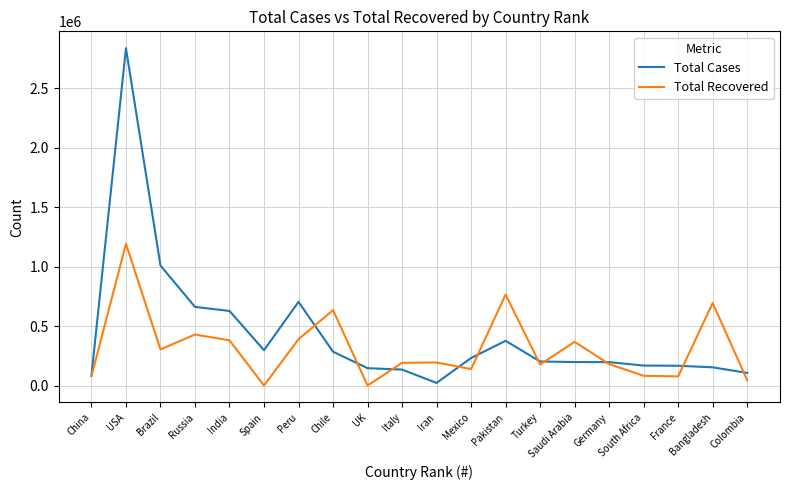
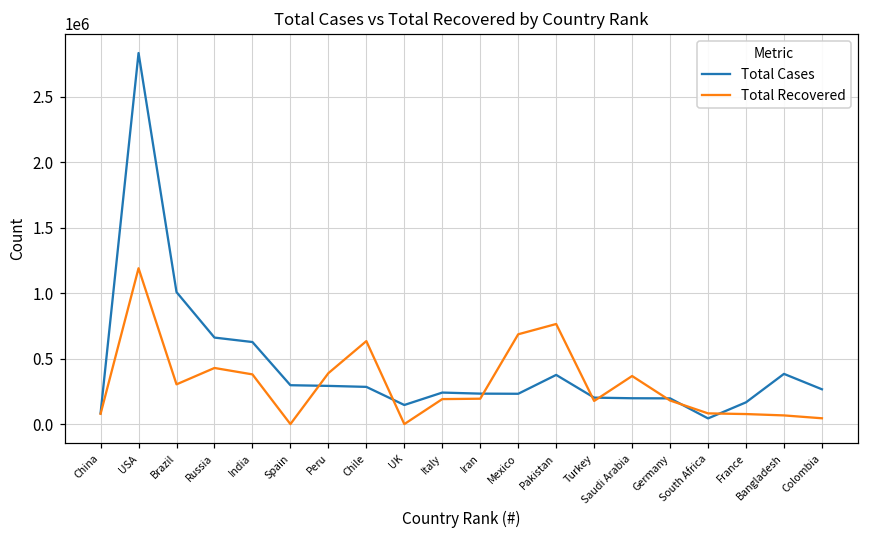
  {
    "Total Cases": {
      "USA": 2840000,
      "Brazil": 1010000,
      "Russia": 660000,
      "India": 630000,
      "Spain": 300000,
-     "Peru": 700000,
+     "Peru": 290000,
      "Chile": 280000,
      "UK": 150000,
-     "Italy": 130000,
-     "Iran": 20000,
+     "Italy": 240000,
+     "Iran": 230000,
      "Mexico": 230000,
      "Pakistan": 380000,
      "Turkey": 200000,
      "Saudi Arabia": 200000,
-     "South Africa": 170000,
+     "South Africa": 40000,
      "France": 170000,
-     "Bangladesh": 150000,
-     "Colombia": 110000
+     "Bangladesh": 380000,
+     "Colombia": 270000
    },
    "Total Recovered": {
      "USA": 1190000,
      "Brazil": 300000,
      "Russia": 430000,
      "India": 380000,
      "Spain": 0,
      "Peru": 390000,
      "Chile": 630000,
      "UK": 0,
      "Italy": 190000,
      "Iran": 190000,
-     "Mexico": 140000,
+     "Mexico": 690000,
      "Pakistan": 760000,
      "Turkey": 180000,
      "Saudi Arabia": 370000,
      "South Africa": 80000,
      "France": 80000,
-     "Bangladesh": 690000,
+     "Bangladesh": 70000,
      "Colombia": 40000
    }
  }
